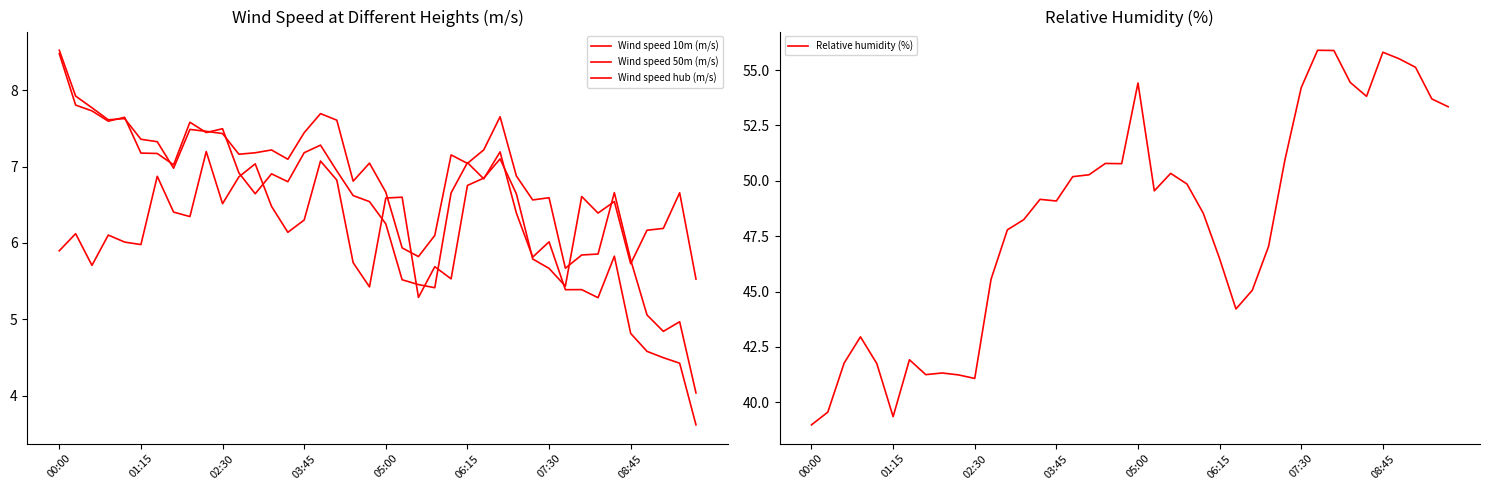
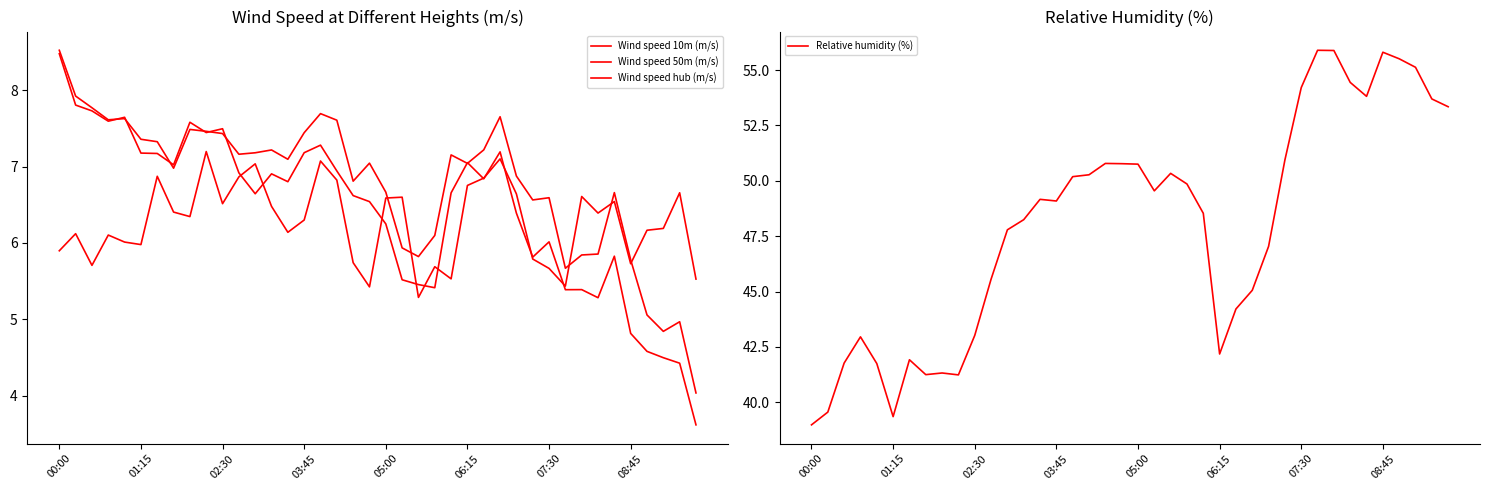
  {
    "Relative Humidity (%)": {
      "00:00": 39.0,
      "01:15": 39.4,
-     "02:30": 41.1,
+     "02:30": 43.0,
      "03:45": 49.1,
-     "05:00": 54.4,
-     "06:15": 46.5,
+     "05:00": 50.8,
+     "06:15": 42.2,
      "07:30": 54.2,
      "08:45": 55.8
    }
  }
